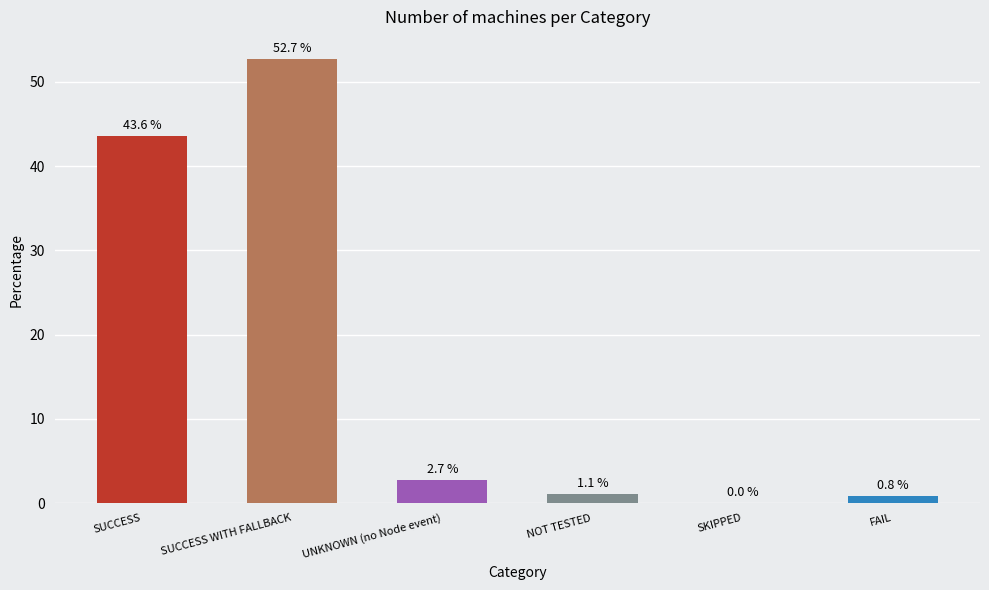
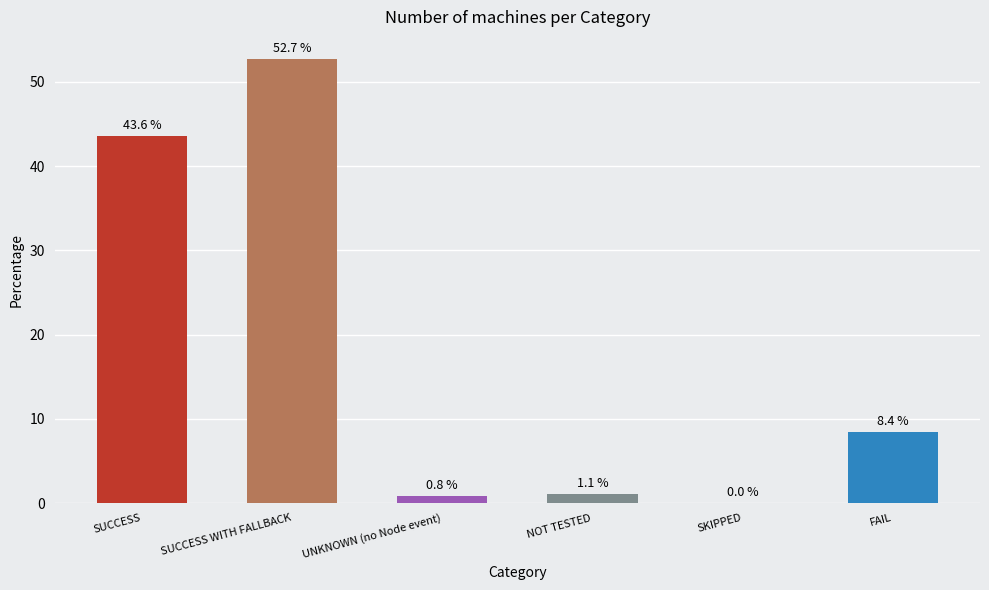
  {
    "SUCCESS": "43.6 %",
    "SUCCESS WITH FALLBACK": "52.7 %",
-   "UNKNOWN (no Node event)": "2.7 %",
+   "UNKNOWN (no Node event)": "0.8 %",
    "NOT TESTED": "1.1 %",
    "SKIPPED": "0.0 %",
-   "FAIL": "0.8 %"
+   "FAIL": "8.4 %"
  }
